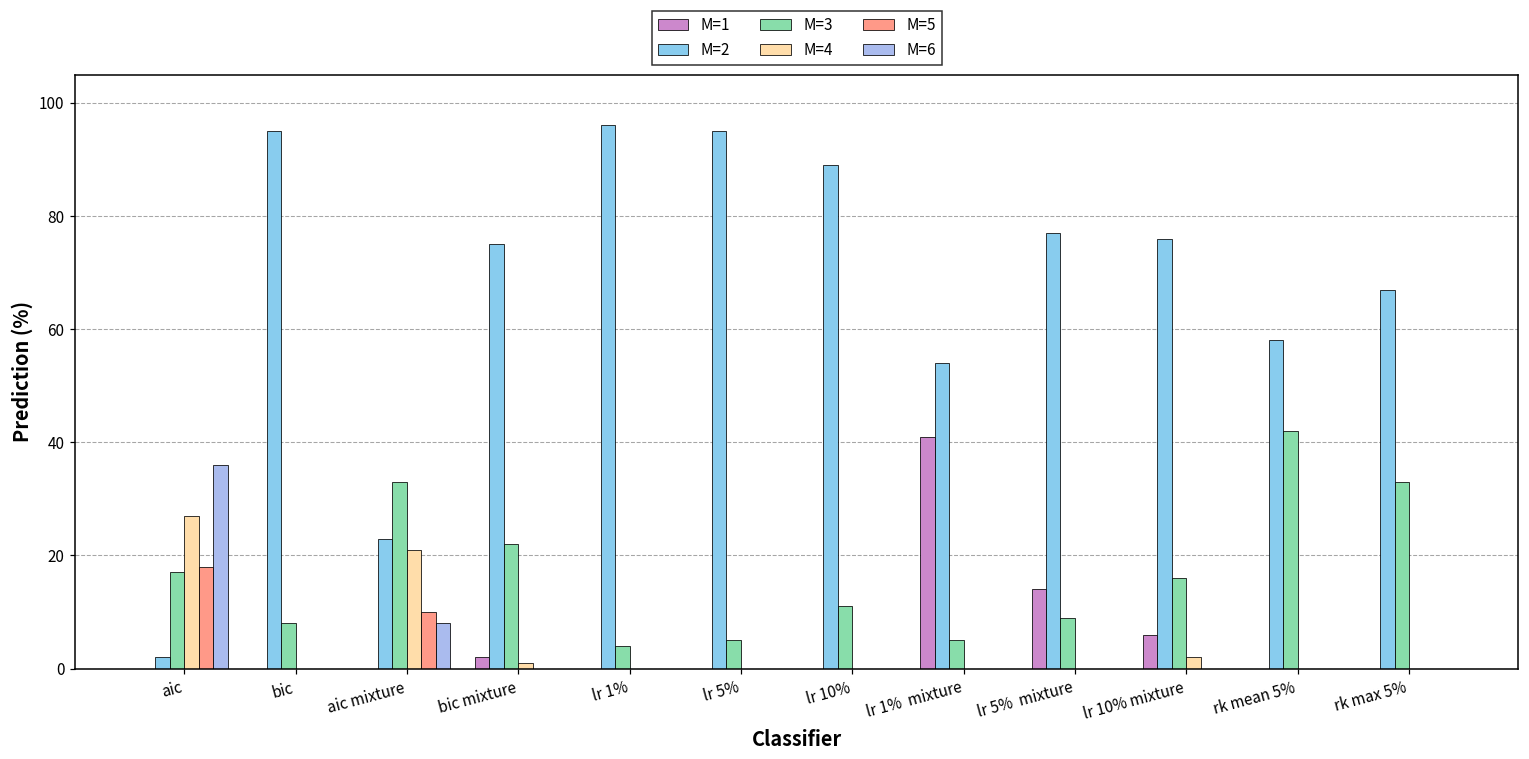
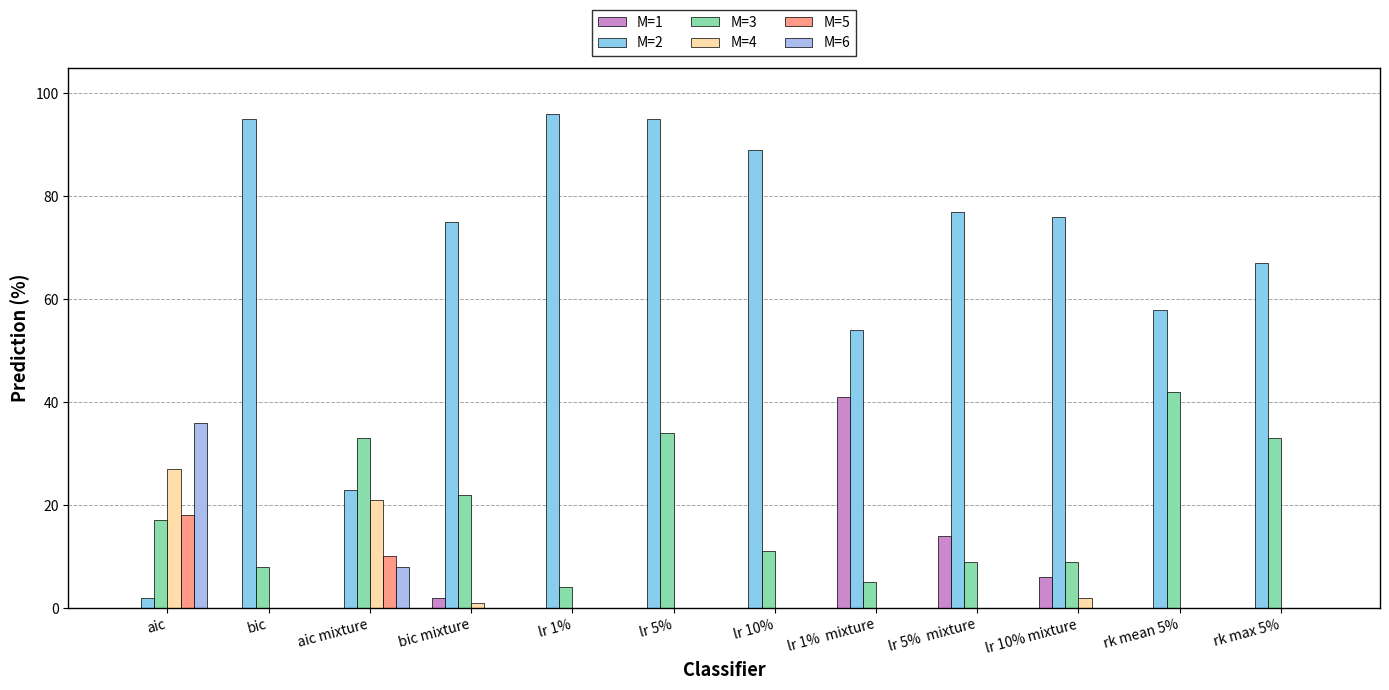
  {
    "M=1": {
      "aic": 0,
      "bic": 0,
      "aic mixture": 0,
      "bic mixture": 2,
      "lr 1%": 0,
      "lr 5%": 0,
      "lr 10%": 0,
      "lr 1% mixture": 41,
      "lr 5% mixture": 14,
      "lr 10% mixture": 6,
      "rk mean 5%": 0,
      "rk max 5%": 0
    },
    "M=3": {
      "aic": 17,
      "bic": 8,
      "aic mixture": 33,
      "bic mixture": 22,
      "lr 1%": 4,
-     "lr 5%": 5,
+     "lr 5%": 34,
      "lr 10%": 11,
      "lr 1% mixture": 5,
      "lr 5% mixture": 9,
-     "lr 10% mixture": 16,
+     "lr 10% mixture": 9,
      "rk mean 5%": 42,
      "rk max 5%": 33
    },
    "M=4": {
      "aic": 27,
      "bic": 0,
      "aic mixture": 21,
      "bic mixture": 1,
      "lr 1%": 0,
      "lr 5%": 0,
      "lr 10%": 0,
      "lr 1% mixture": 0,
      "lr 5% mixture": 0,
      "lr 10% mixture": 2,
      "rk mean 5%": 0,
      "rk max 5%": 0
    },
    "M=5": {
      "aic": 18,
      "bic": 0,
      "aic mixture": 10,
      "bic mixture": 0,
      "lr 1%": 0,
      "lr 5%": 0,
      "lr 10%": 0,
      "lr 1% mixture": 0,
      "lr 5% mixture": 0,
      "lr 10% mixture": 0,
      "rk mean 5%": 0,
      "rk max 5%": 0
    }
  }
